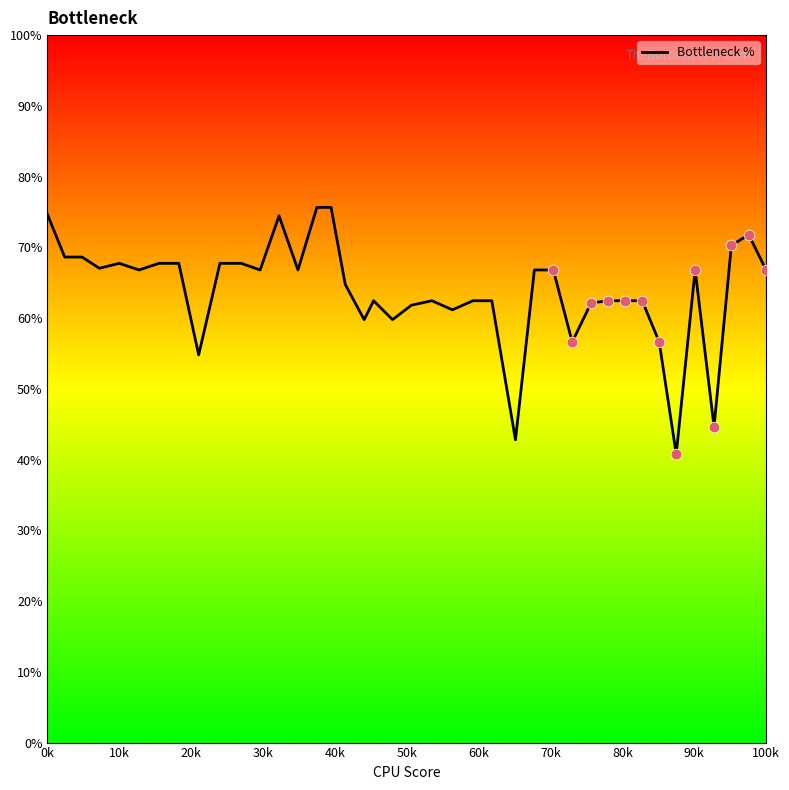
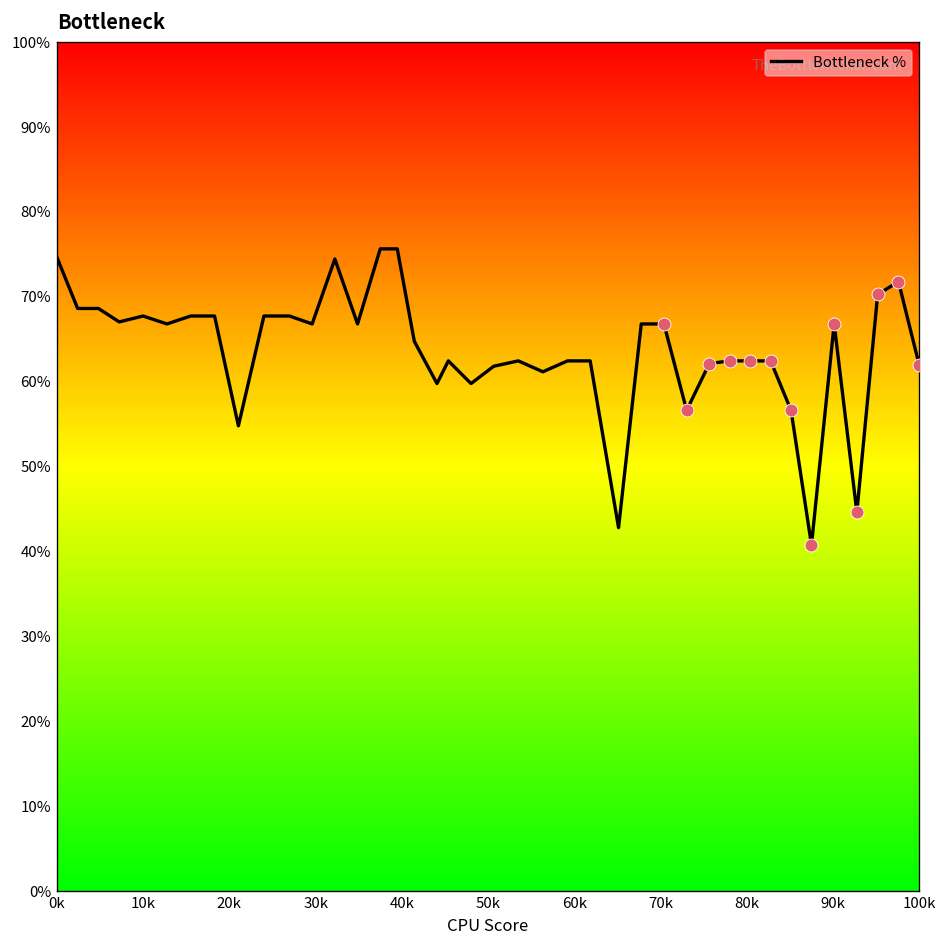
  {
    "Bottleneck %": {
      "0k": "75%",
      "10k": "68%",
-     "100k": "67%"
+     "100k": "62%"
    }
  }
